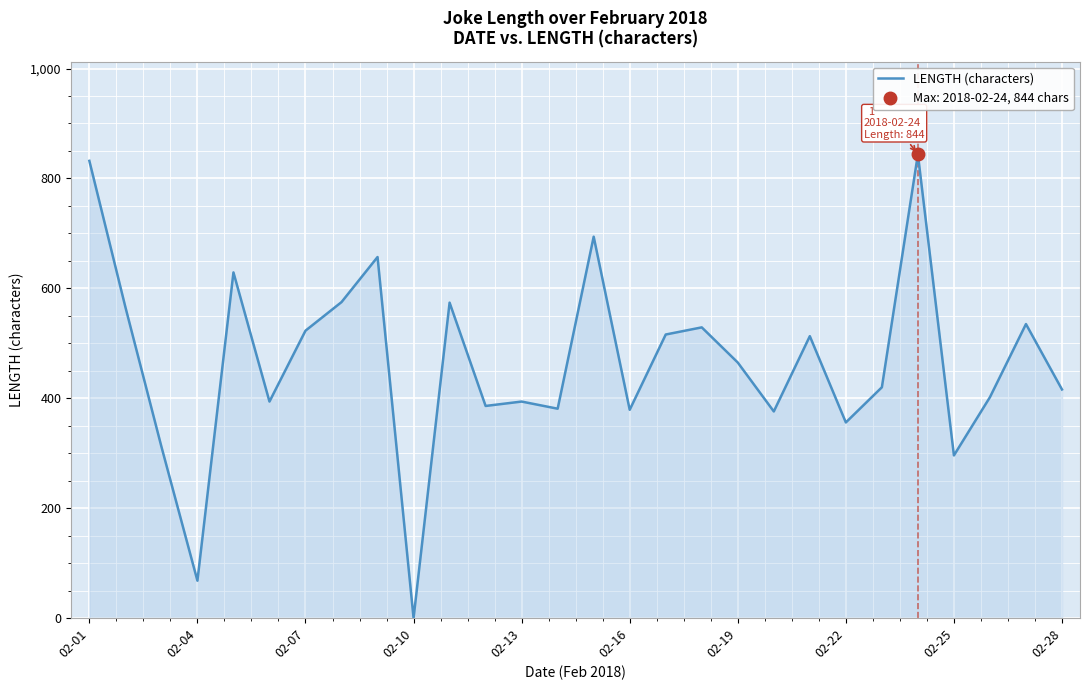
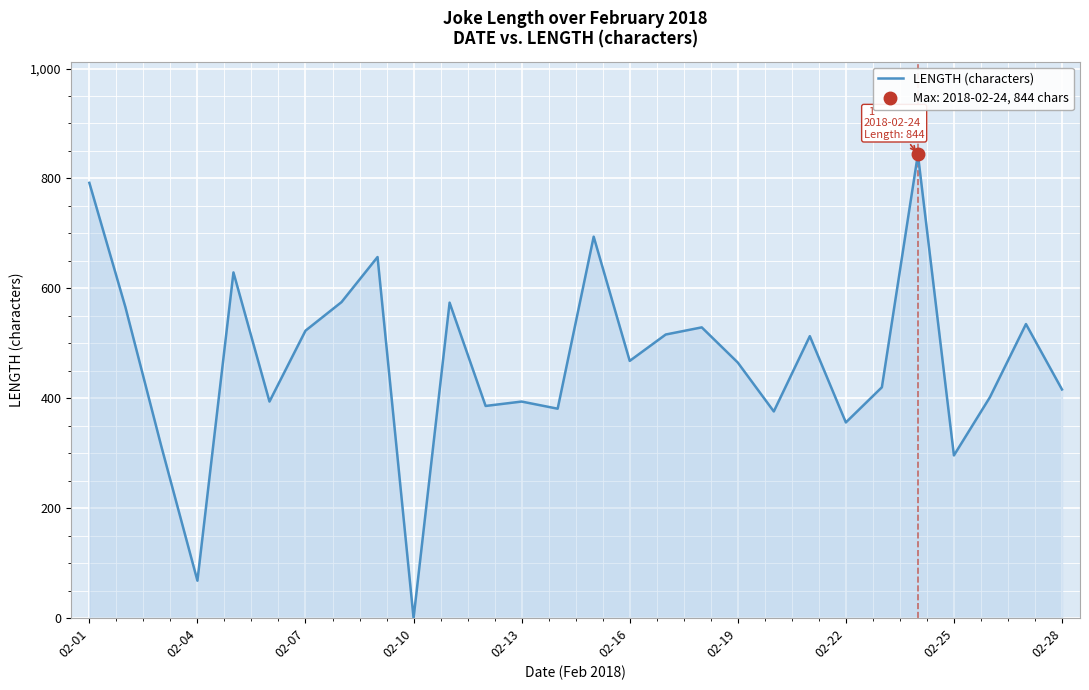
  {
    "LENGTH (characters)": {
-     "02-01": 830,
+     "02-01": 790,
      "02-04": 70,
      "02-07": 520,
      "02-10": 0,
      "02-13": 390,
-     "02-16": 380,
+     "02-16": 470,
      "02-19": 470,
      "02-22": 360,
      "02-25": 300,
      "02-28": 420
    }
  }
